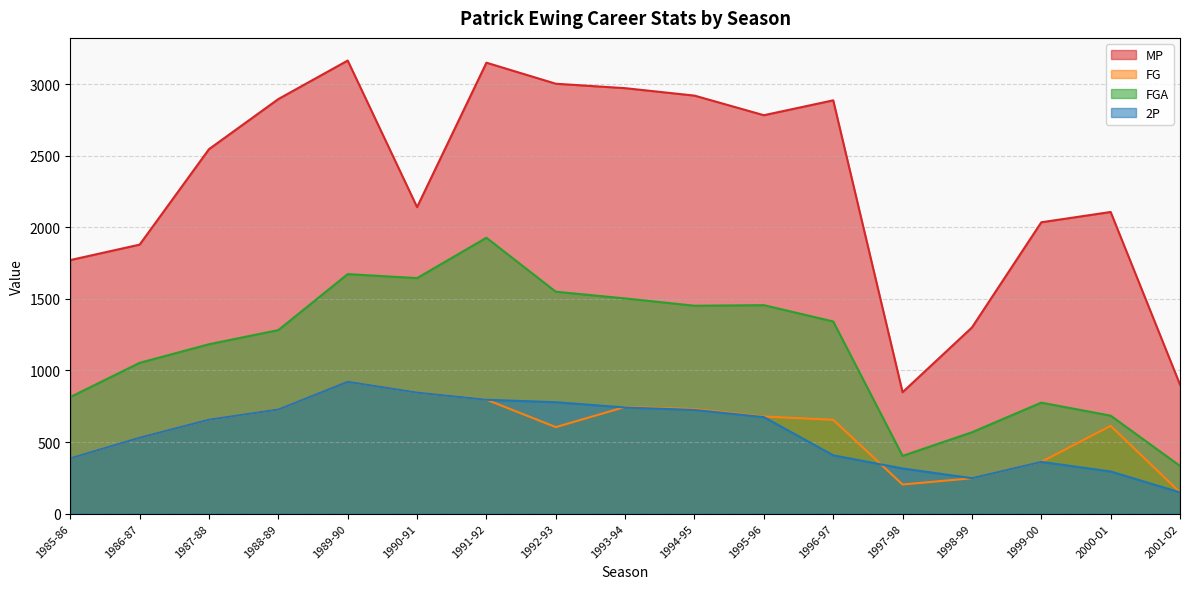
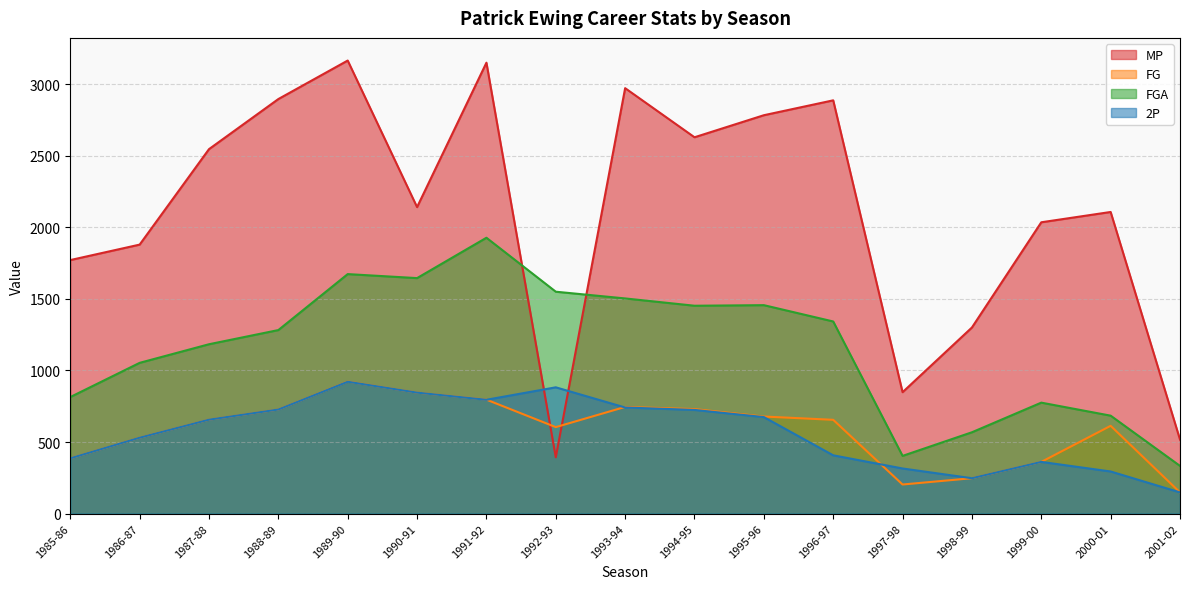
  {
    "MP": {
      "1985-86": 1770,
      "1986-87": 1880,
      "1987-88": 2550,
      "1988-89": 2900,
      "1989-90": 3170,
      "1990-91": 2140,
      "1991-92": 3150,
-     "1992-93": 3000,
+     "1992-93": 390,
      "1993-94": 2970,
-     "1994-95": 2920,
+     "1994-95": 2630,
      "1995-96": 2780,
      "1996-97": 2890,
      "1997-98": 850,
      "1998-99": 1300,
      "1999-00": 2040,
      "2000-01": 2110,
-     "2001-02": 900
+     "2001-02": 520
    },
    "FG": {
      "1992-93": 600,
      "1996-97": 660,
      "1997-98": 200,
      "2000-01": 610
    },
    "FGA": {
      "1985-86": 810,
      "1986-87": 1050,
      "1987-88": 1180,
      "1988-89": 1280,
      "1989-90": 1670,
      "1990-91": 1650,
      "1991-92": 1930,
      "1992-93": 1550,
      "1993-94": 1500,
      "1994-95": 1450,
      "1995-96": 1460,
      "1996-97": 1340,
      "1997-98": 400,
      "1998-99": 570,
      "1999-00": 780,
      "2000-01": 680,
      "2001-02": 330
    },
    "2P": {
-     "1992-93": 780,
+     "1992-93": 880,
      "1996-97": 410,
      "1997-98": 320,
      "2000-01": 290
    }
  }
